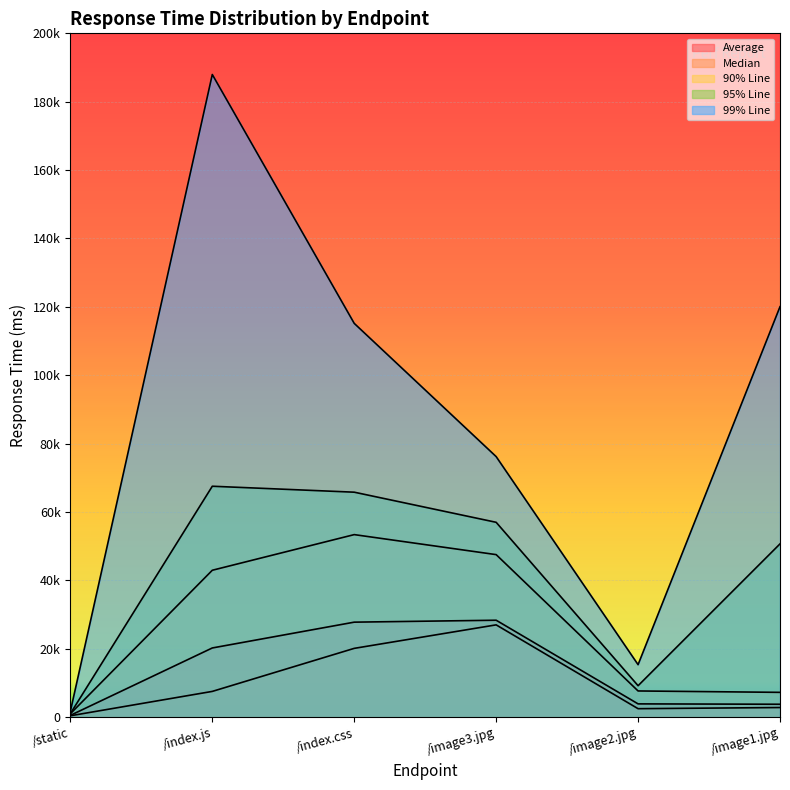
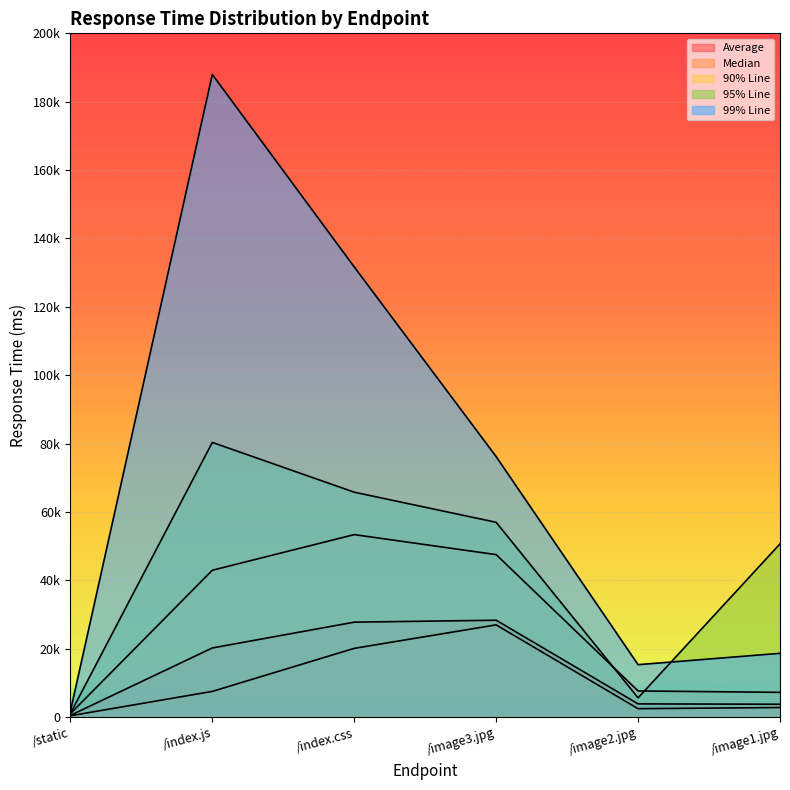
  {
    "95% Line": {
-     "/index.js": 68000,
+     "/index.js": 80000,
      "/index.css": 66000,
      "/image3.jpg": 57000,
-     "/image2.jpg": 9000,
+     "/image2.jpg": 6000,
      "/image1.jpg": 51000
    },
    "99% Line": {
      "/index.js": 188000,
-     "/index.css": 115000,
+     "/index.css": 132000,
      "/image3.jpg": 76000,
      "/image2.jpg": 15000,
-     "/image1.jpg": 120000
+     "/image1.jpg": 19000
    }
  }
